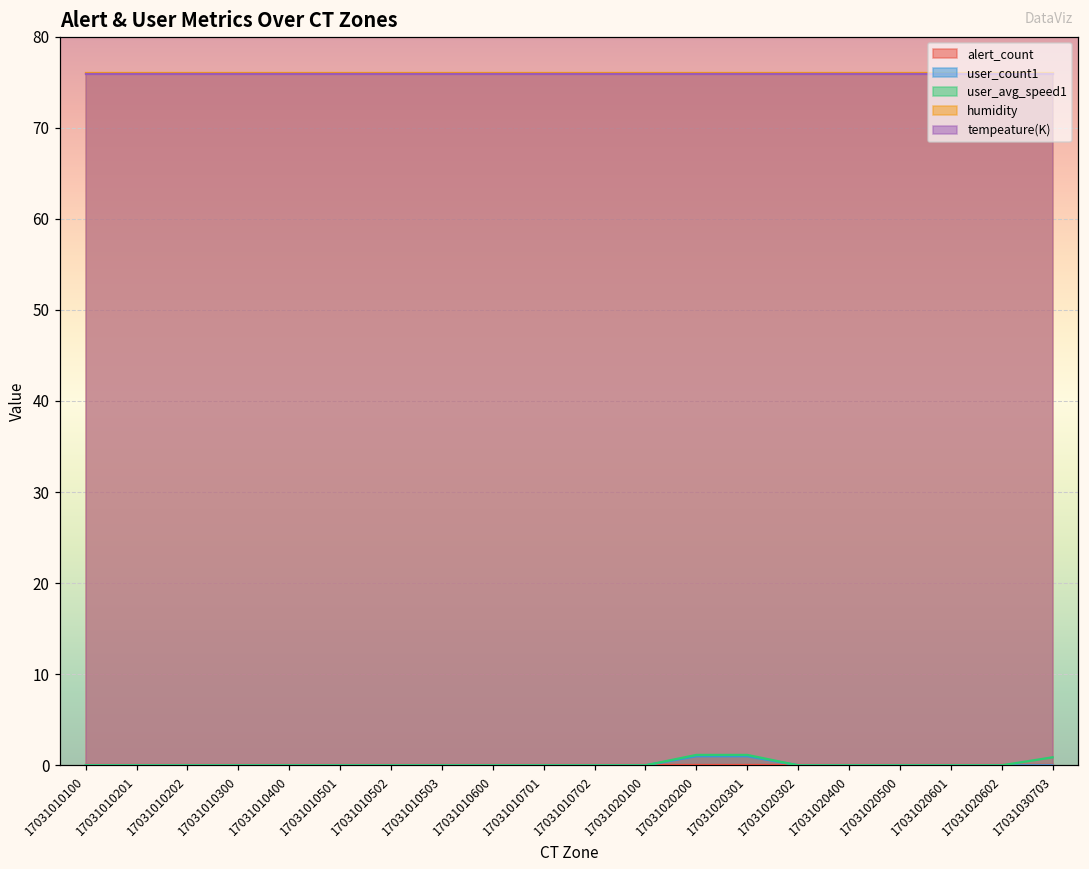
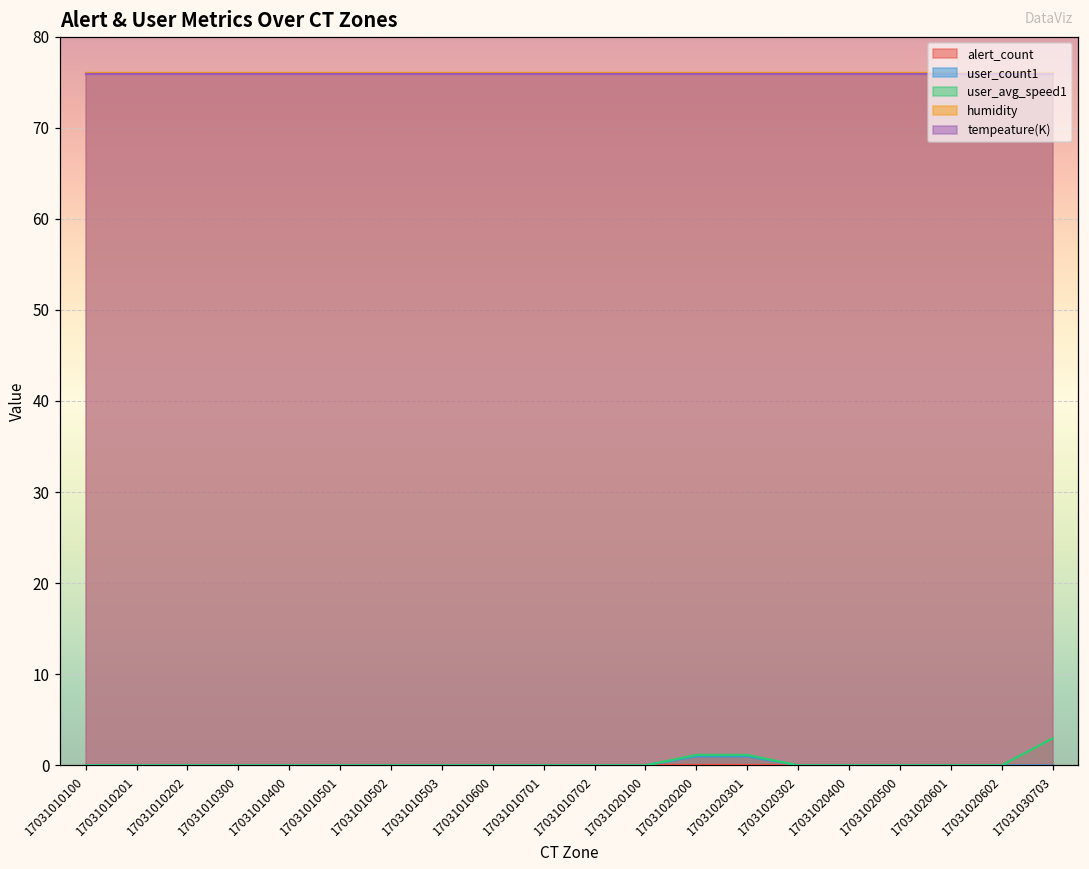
  {
    "alert_count": {
      "17031020200": 0,
      "17031020301": 0
    },
    "user_avg_speed1": {
-     "17031030703": 1
+     "17031030703": 3
    }
  }
